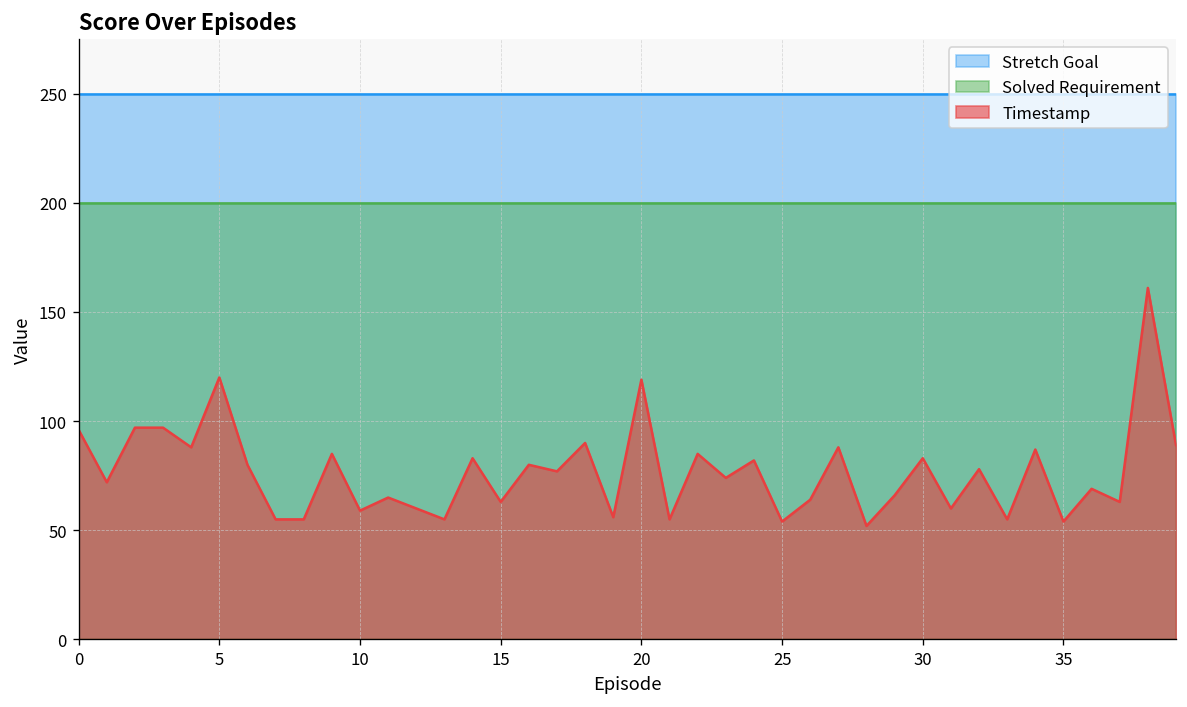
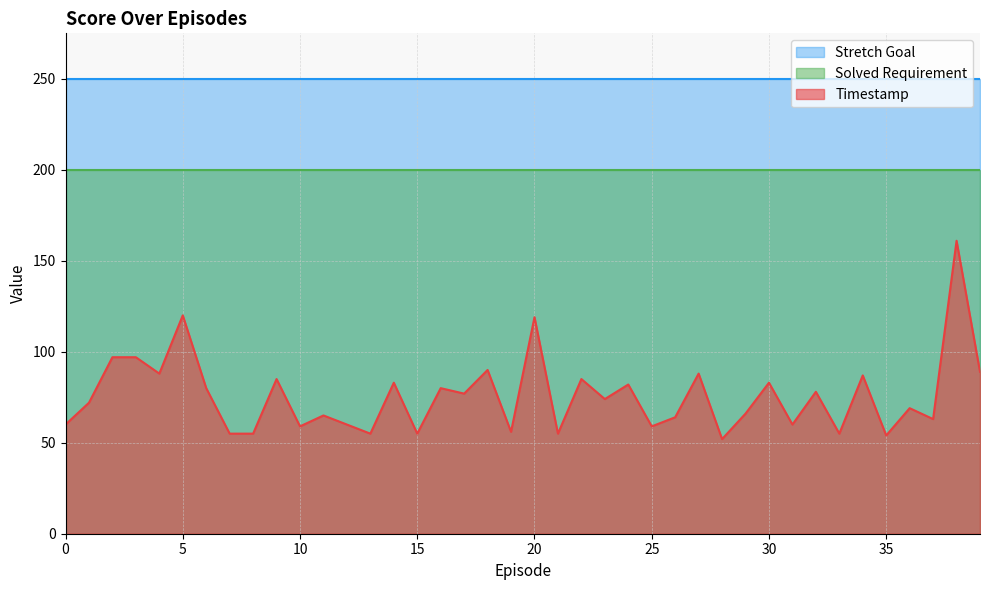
  {
    "Stretch Goal": {
      "0": 250,
      "5": 250,
      "10": 250,
      "15": 250,
      "20": 250,
      "25": 250,
      "30": 250
    },
    "Solved Requirement": {
      "0": 200,
      "5": 200,
      "10": 200,
      "15": 200,
      "20": 200,
      "25": 200,
      "30": 200,
      "35": 200
    },
    "Timestamp": {
-     "0": 96,
+     "0": 60,
      "5": 120,
      "10": 59,
-     "15": 63,
+     "15": 55,
      "20": 119,
-     "25": 54,
+     "25": 59,
      "30": 83,
      "35": 54
    }
  }
